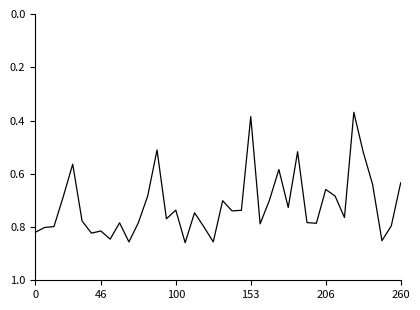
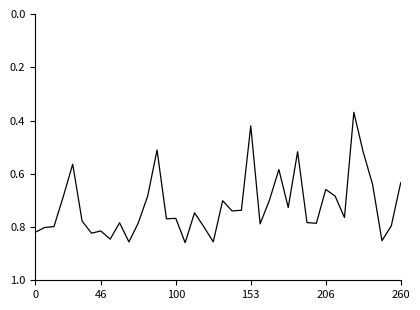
  {
    "0": 0.82,
    "46": 0.81,
-   "100": 0.74,
-   "153": 0.39,
+   "100": 0.77,
+   "153": 0.42,
    "206": 0.66,
    "260": 0.63
  }
